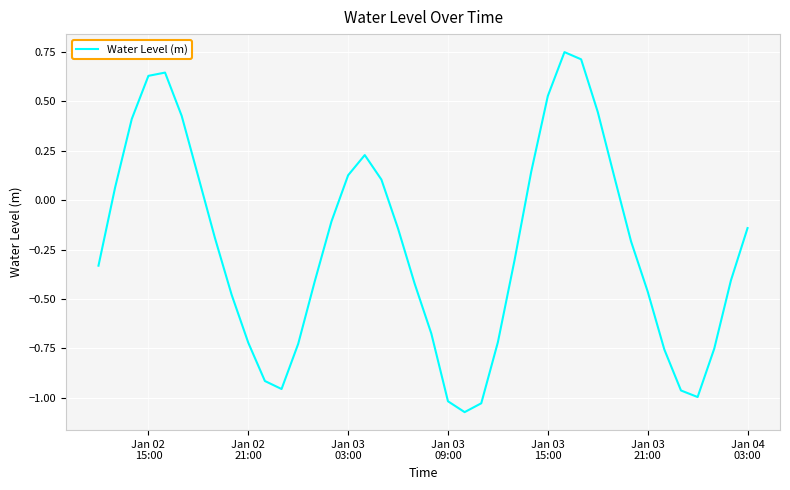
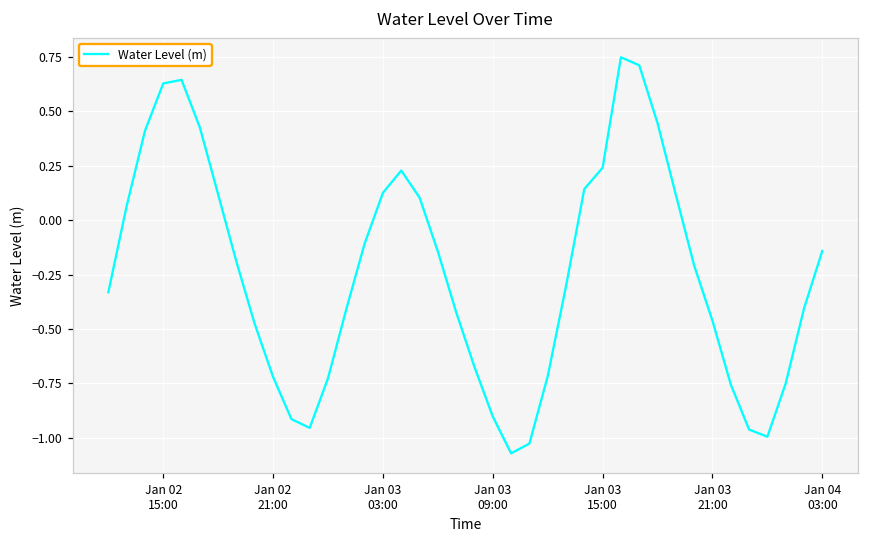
  {
    "Jan 02 15:00": 0.63,
    "Jan 02 21:00": -0.72,
    "Jan 03 03:00": 0.13,
-   "Jan 03 09:00": -1.02,
-   "Jan 03 15:00": 0.53,
+   "Jan 03 09:00": -0.90,
+   "Jan 03 15:00": 0.24,
    "Jan 03 21:00": -0.46,
    "Jan 04 03:00": -0.14
  }
